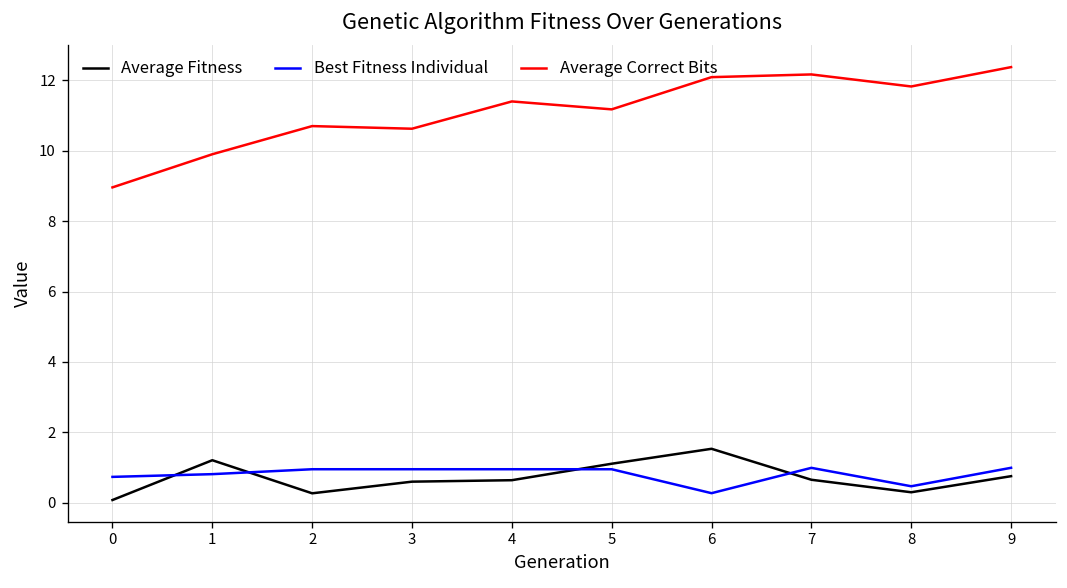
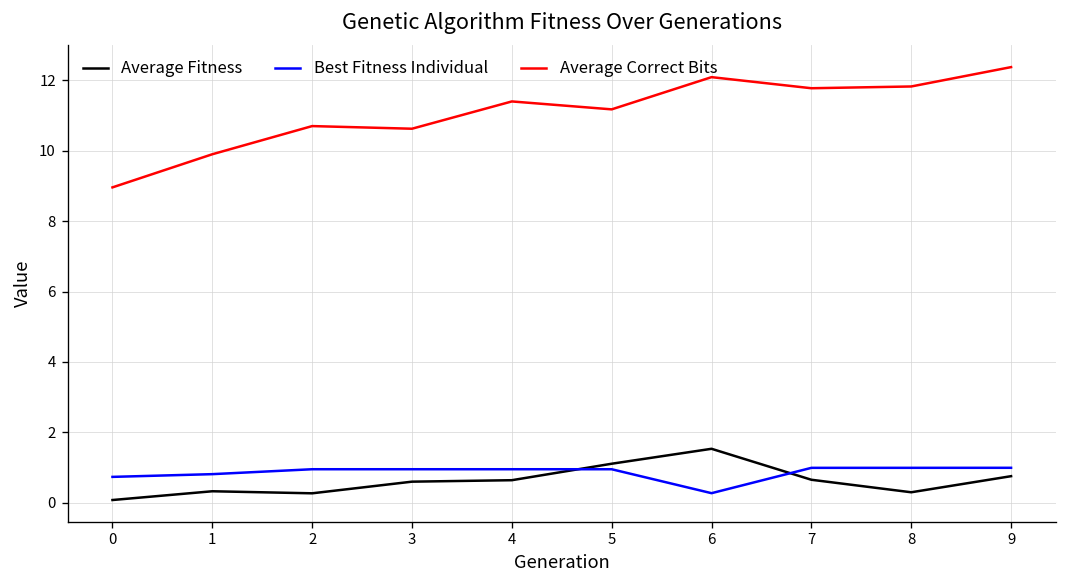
  {
    "Average Fitness": {
      "0": 0.1,
-     "1": 1.2,
+     "1": 0.3,
      "2": 0.3,
      "3": 0.6,
      "4": 0.6,
      "5": 1.1,
      "6": 1.5,
      "7": 0.7,
      "8": 0.3,
      "9": 0.8
    },
    "Best Fitness Individual": {
      "0": 0.7,
      "1": 0.8,
      "2": 1.0,
      "3": 1.0,
      "4": 1.0,
      "5": 1.0,
      "6": 0.3,
      "7": 1.0,
-     "8": 0.5,
+     "8": 1.0,
      "9": 1.0
    },
    "Average Correct Bits": {
      "0": 9.0,
      "1": 9.9,
      "2": 10.7,
      "3": 10.6,
      "4": 11.4,
      "5": 11.2,
      "6": 12.1,
-     "7": 12.2,
+     "7": 11.8,
      "8": 11.8,
      "9": 12.4
    }
  }
